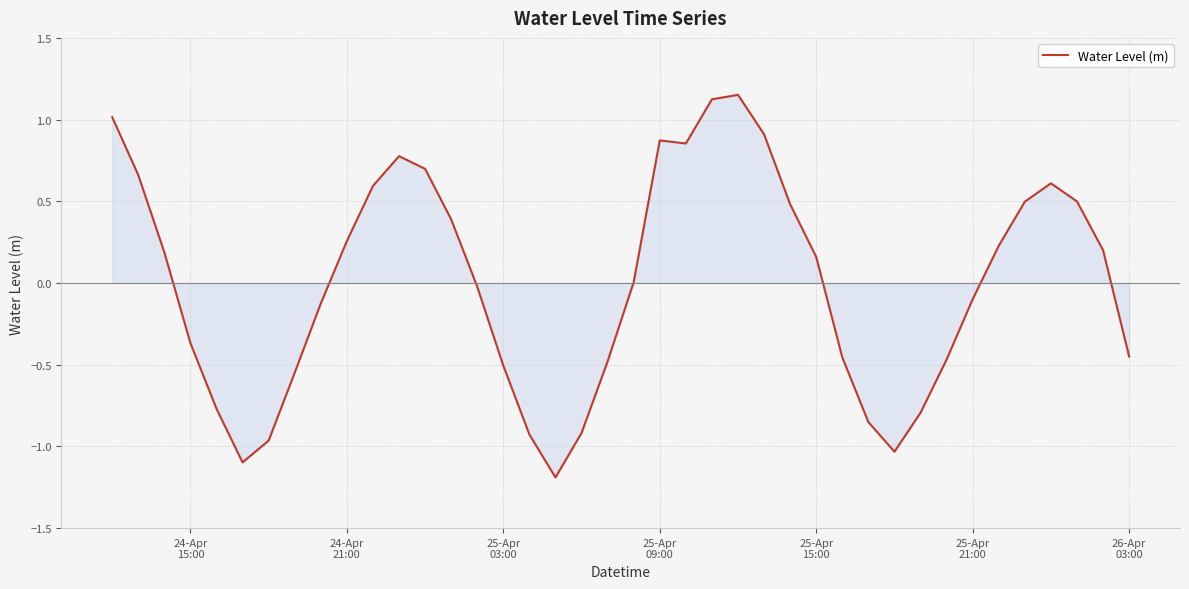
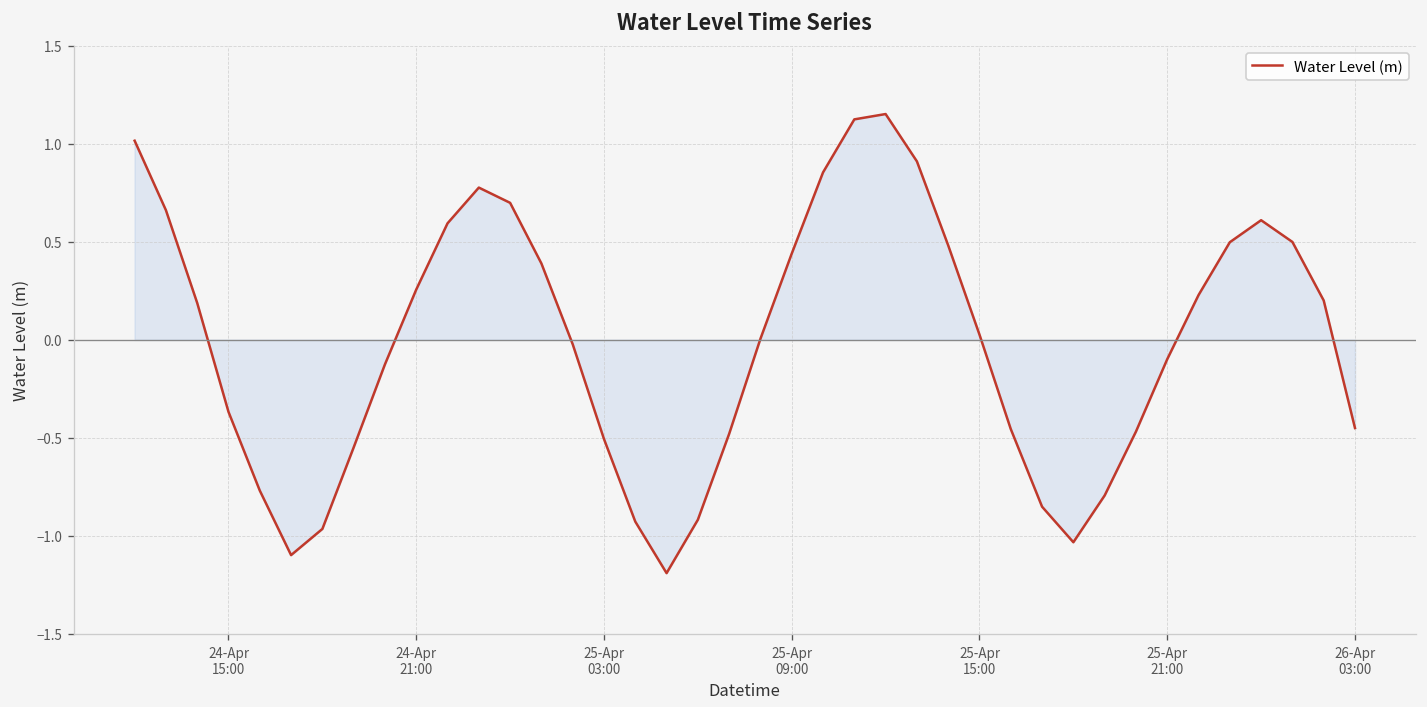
  {
    "Water Level (m)": {
      "24-Apr 15:00": -0.37,
      "25-Apr 03:00": -0.51,
-     "25-Apr 09:00": 0.87,
-     "25-Apr 15:00": 0.16,
+     "25-Apr 09:00": 0.44,
+     "25-Apr 15:00": 0.03,
      "25-Apr 21:00": -0.10,
      "26-Apr 03:00": -0.45
    }
  }
